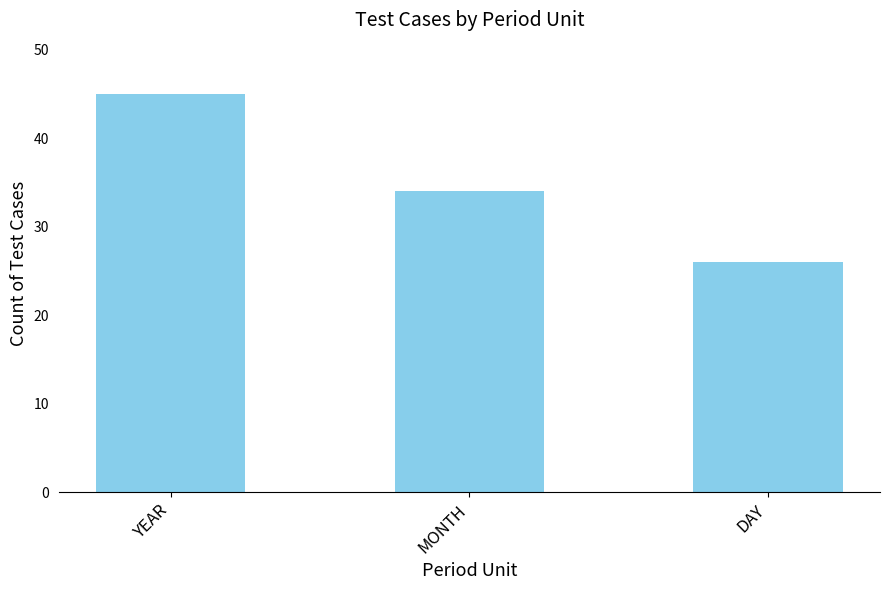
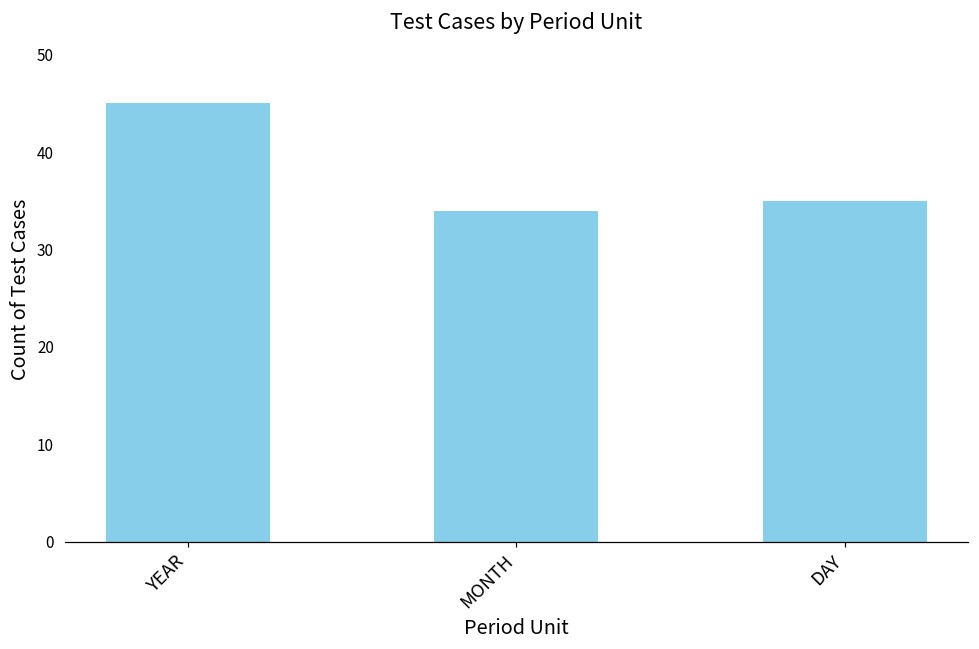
  {
    "YEAR": 45,
    "MONTH": 34,
-   "DAY": 26
+   "DAY": 35
  }
